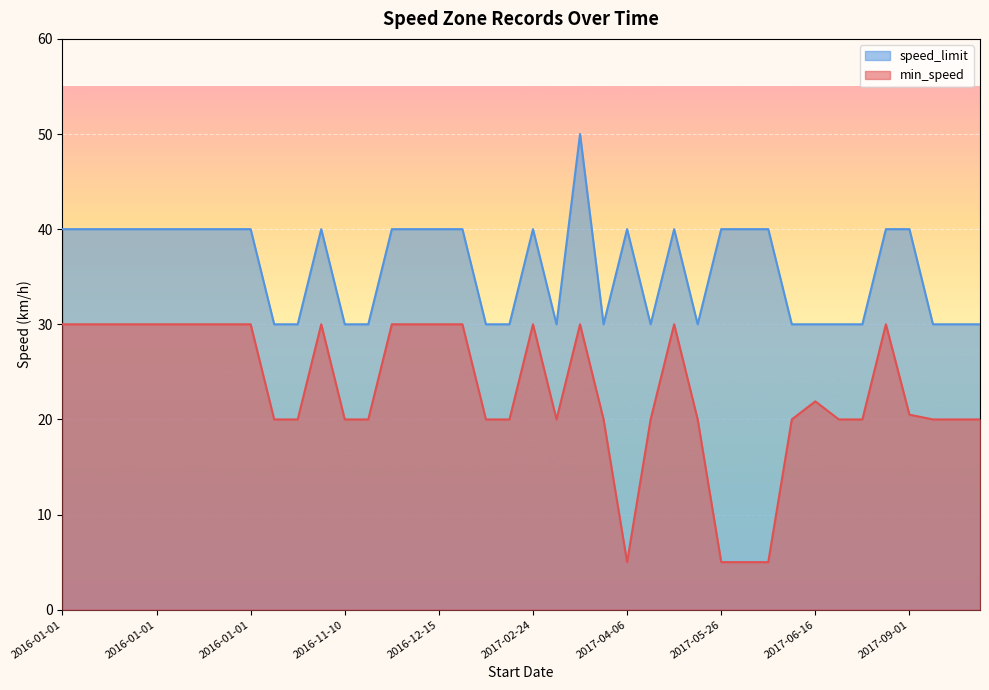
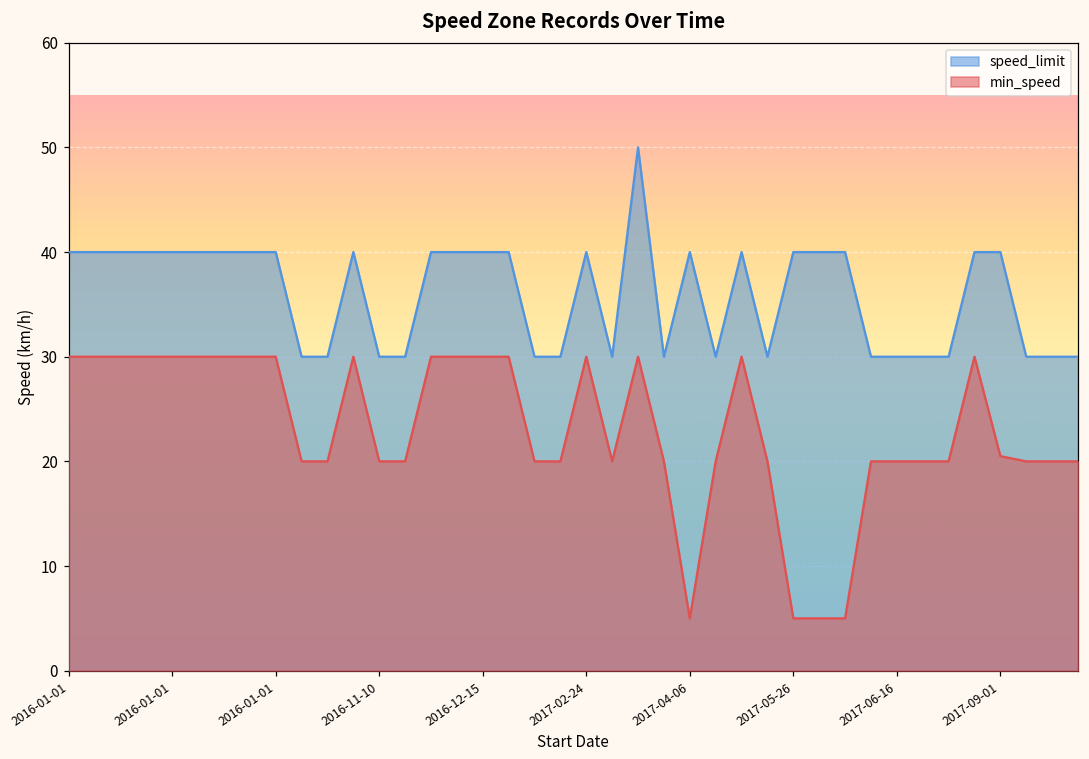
  {
    "speed_limit": {
      "2017-04-06": 40,
      "2017-06-16": 30,
      "2017-09-01": 40
    },
    "min_speed": {
      "2017-04-06": 5,
-     "2017-06-16": 22,
+     "2017-06-16": 20,
      "2017-09-01": 21
    }
  }
